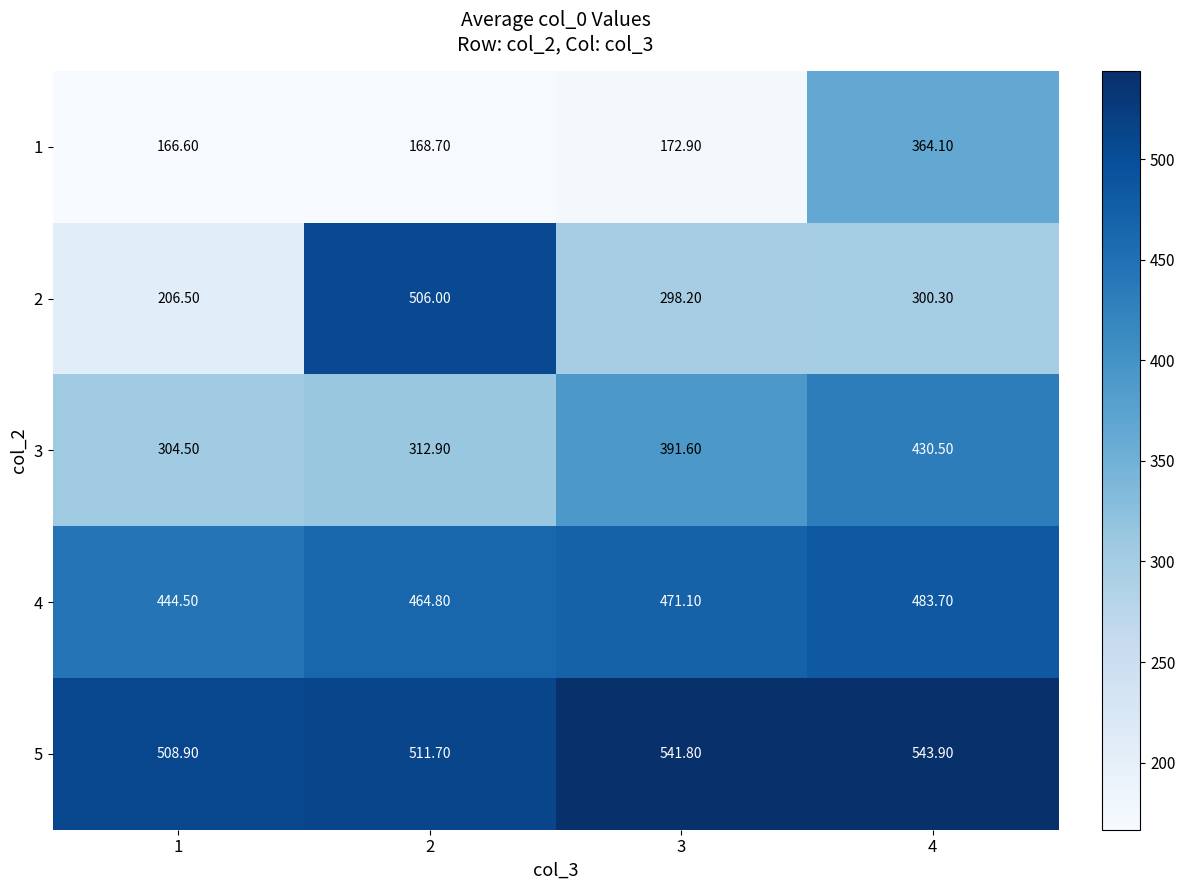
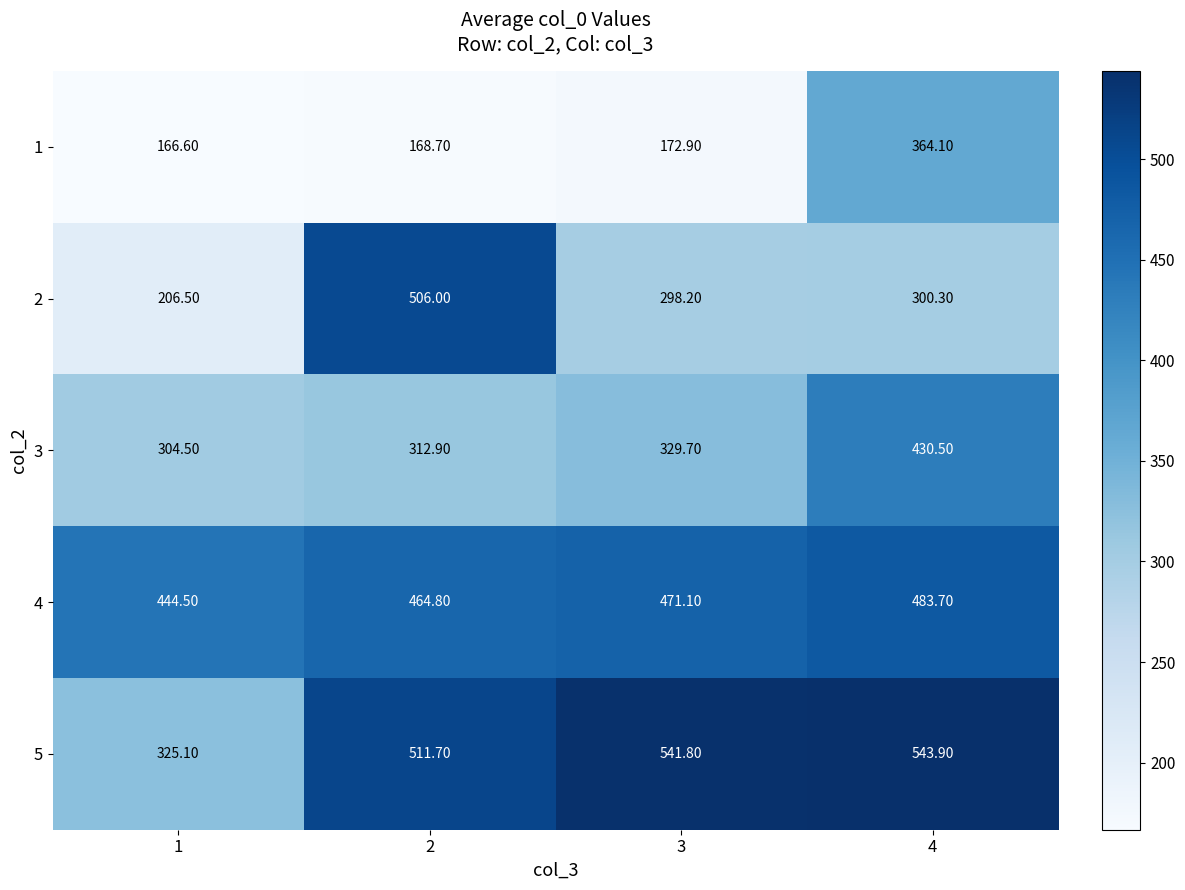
  {
    "1": {
      "1": 166.60,
      "2": 168.70,
      "3": 172.90,
      "4": 364.10
    },
    "2": {
      "1": 206.50,
      "2": 506.00,
      "3": 298.20,
      "4": 300.30
    },
    "3": {
      "1": 304.50,
      "2": 312.90,
-     "3": 391.60,
+     "3": 329.70,
      "4": 430.50
    },
    "4": {
      "1": 444.50,
      "2": 464.80,
      "3": 471.10,
      "4": 483.70
    },
    "5": {
-     "1": 508.90,
+     "1": 325.10,
      "2": 511.70,
      "3": 541.80,
      "4": 543.90
    }
  }
